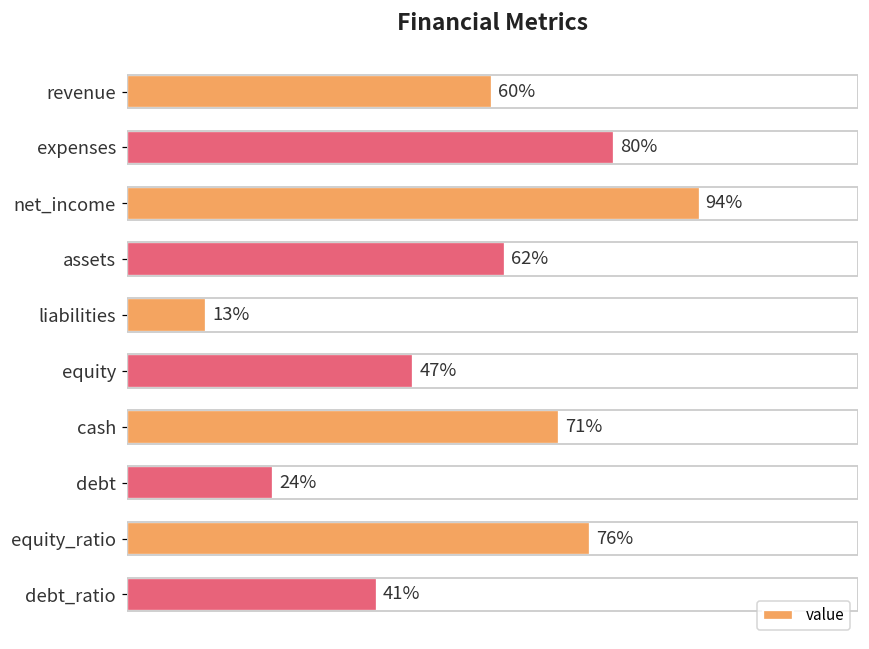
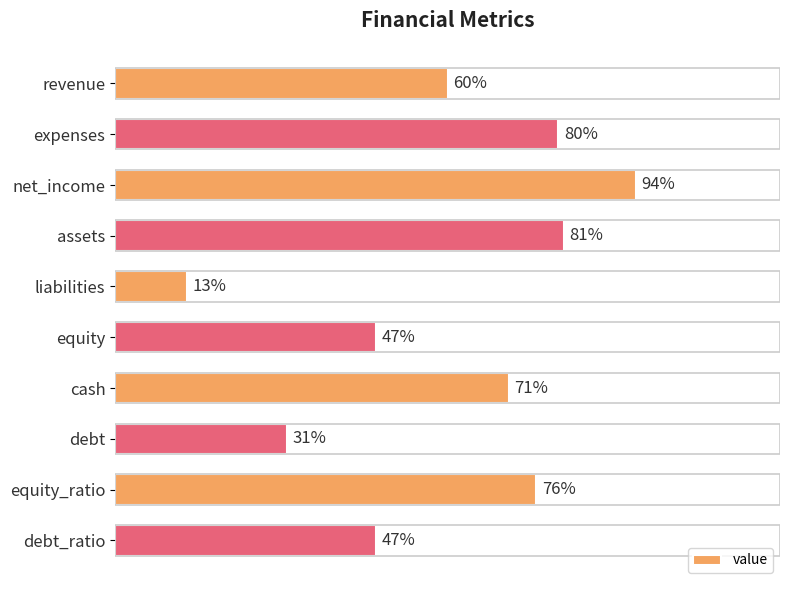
  {
    "revenue": "60%",
    "expenses": "80%",
    "net_income": "94%",
-   "assets": "62%",
+   "assets": "81%",
    "liabilities": "13%",
    "equity": "47%",
    "cash": "71%",
-   "debt": "24%",
+   "debt": "31%",
    "equity_ratio": "76%",
-   "debt_ratio": "41%"
+   "debt_ratio": "47%"
  }
